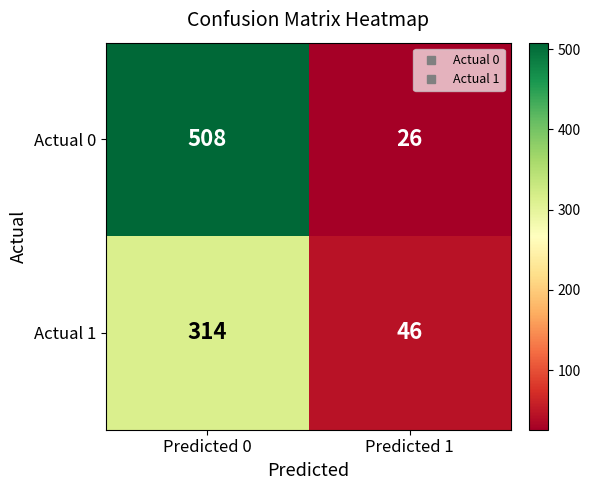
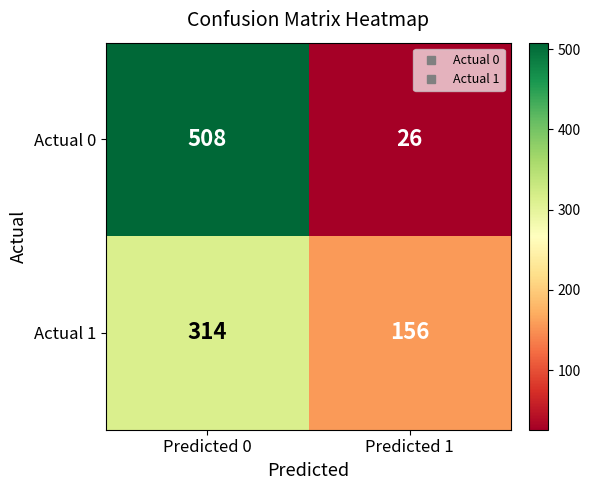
  {
    "Actual 0": {
      "Predicted 0": 508,
      "Predicted 1": 26
    },
    "Actual 1": {
      "Predicted 0": 314,
-     "Predicted 1": 46
+     "Predicted 1": 156
    }
  }
